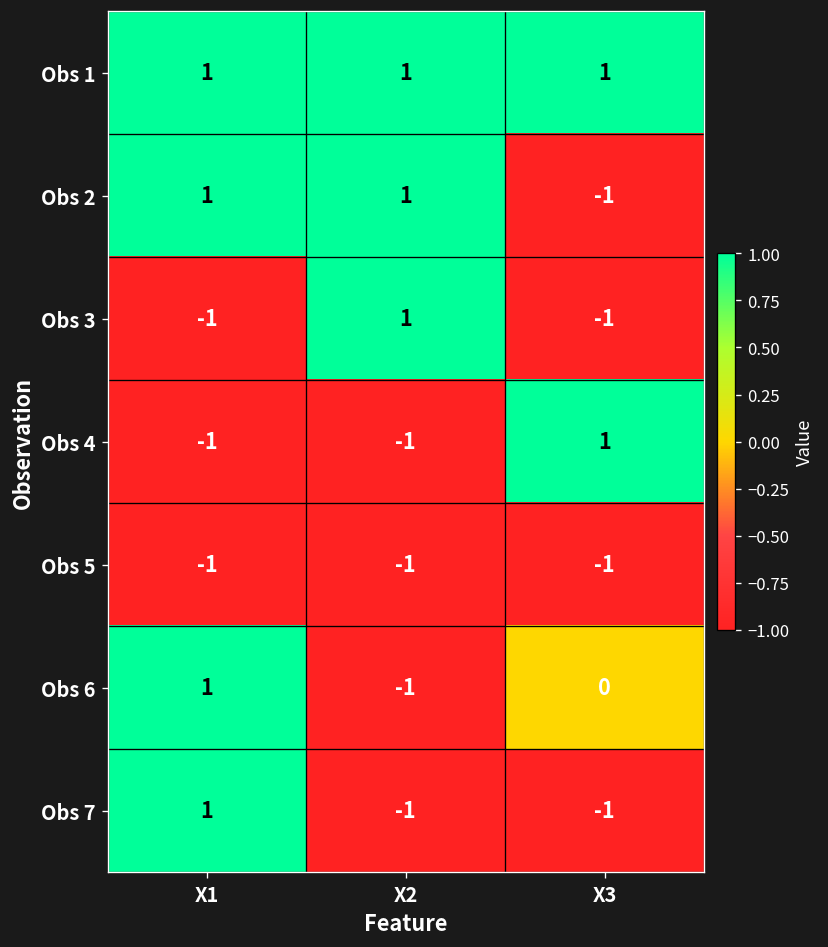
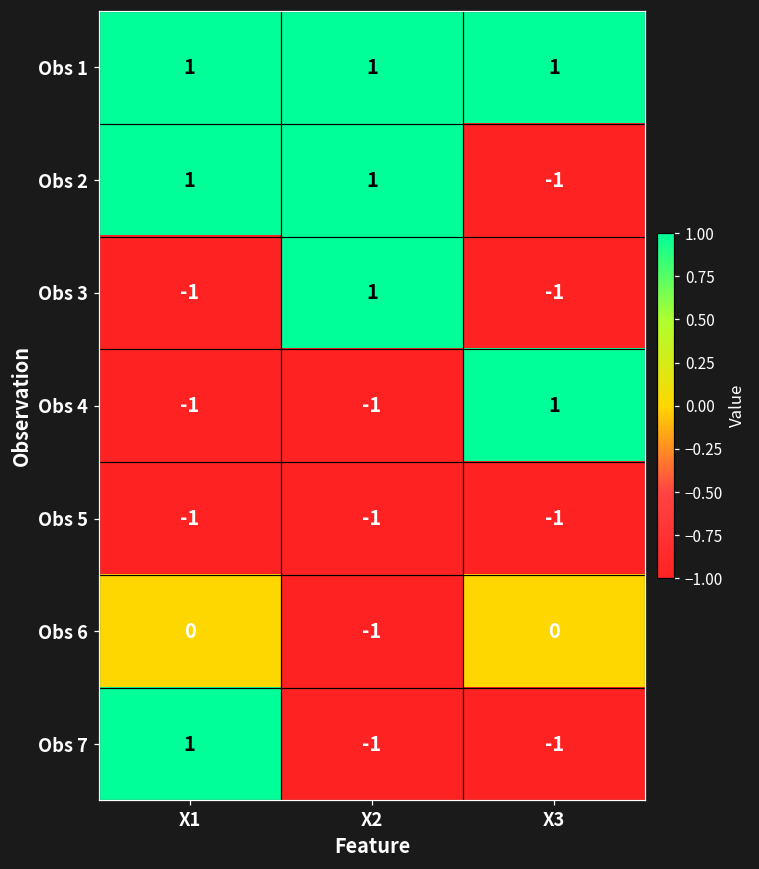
  {
    "Obs 1": {
      "X1": 1,
      "X2": 1,
      "X3": 1
    },
    "Obs 2": {
      "X1": 1,
      "X2": 1,
      "X3": -1
    },
    "Obs 3": {
      "X1": -1,
      "X2": 1,
      "X3": -1
    },
    "Obs 4": {
      "X1": -1,
      "X2": -1,
      "X3": 1
    },
    "Obs 5": {
      "X1": -1,
      "X2": -1,
      "X3": -1
    },
    "Obs 6": {
-     "X1": 1,
+     "X1": 0,
      "X2": -1,
      "X3": 0
    },
    "Obs 7": {
      "X1": 1,
      "X2": -1,
      "X3": -1
    }
  }
